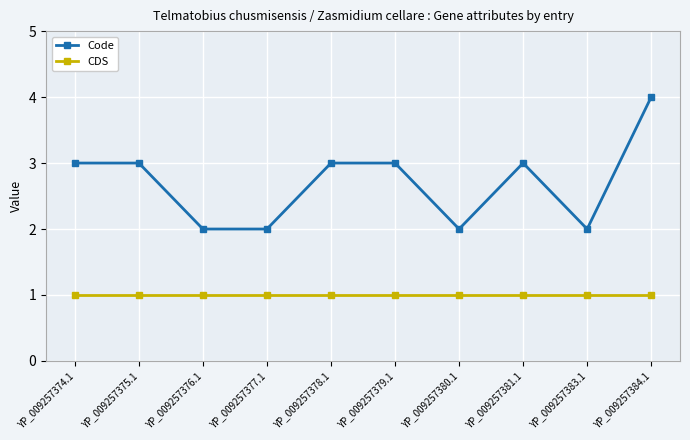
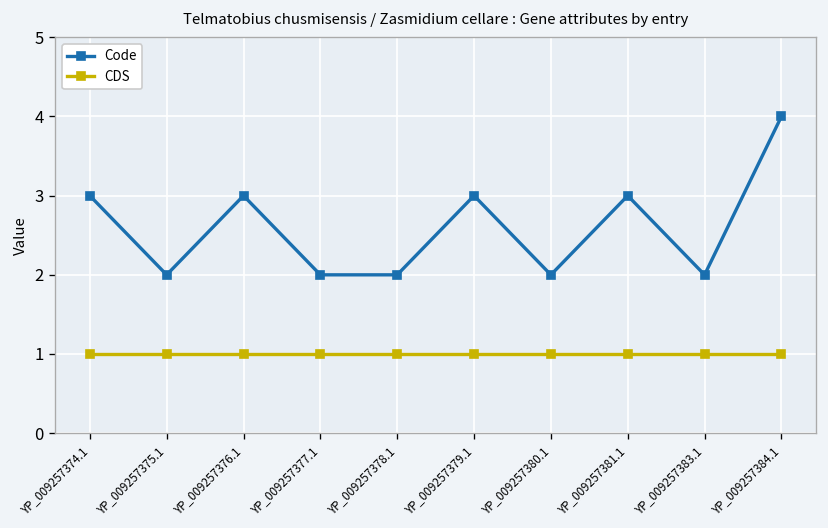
  {
    "Code": {
      "YP_009257374.1": 3,
-     "YP_009257375.1": 3,
-     "YP_009257376.1": 2,
+     "YP_009257375.1": 2,
+     "YP_009257376.1": 3,
      "YP_009257377.1": 2,
-     "YP_009257378.1": 3,
+     "YP_009257378.1": 2,
      "YP_009257379.1": 3,
      "YP_009257380.1": 2,
      "YP_009257381.1": 3,
      "YP_009257383.1": 2,
      "YP_009257384.1": 4
    },
    "CDS": {
      "YP_009257374.1": 1,
      "YP_009257375.1": 1,
      "YP_009257376.1": 1,
      "YP_009257377.1": 1,
      "YP_009257378.1": 1,
      "YP_009257379.1": 1,
      "YP_009257380.1": 1,
      "YP_009257381.1": 1,
      "YP_009257383.1": 1,
      "YP_009257384.1": 1
    }
  }
